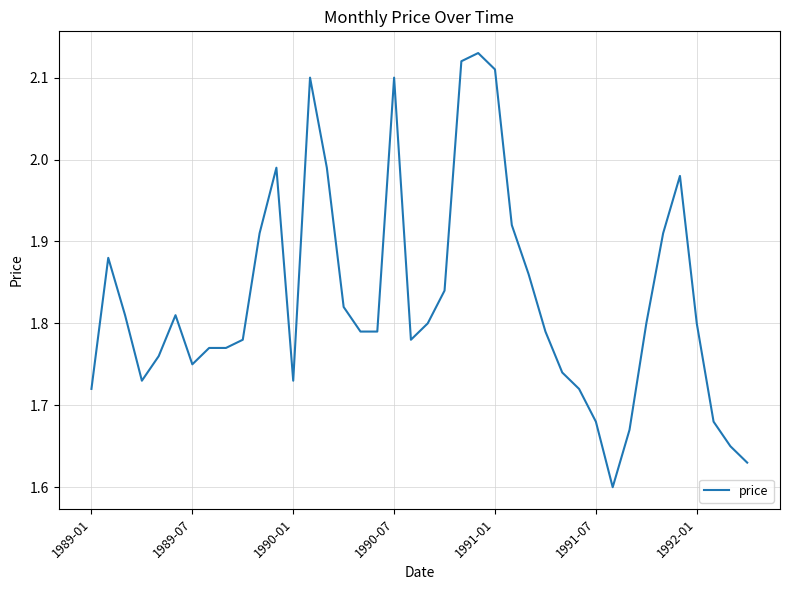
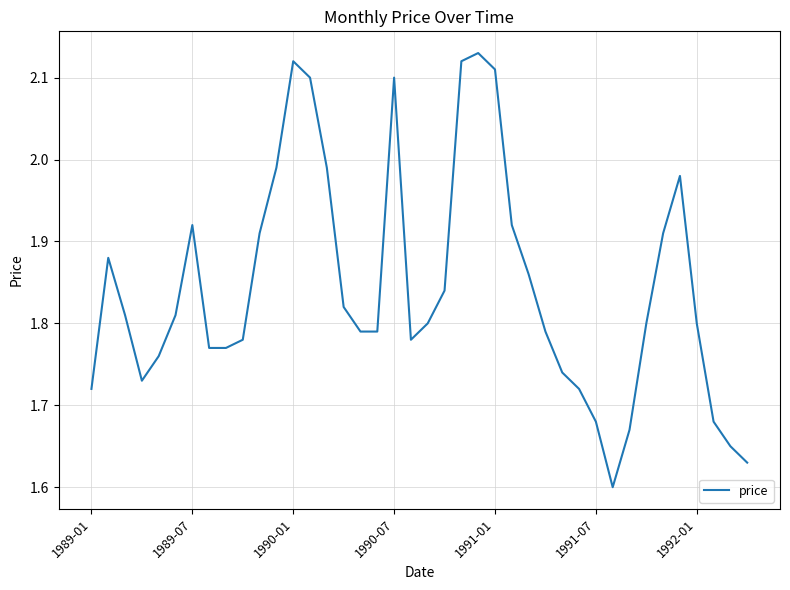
  {
    "1989-01": 1.72,
-   "1989-07": 1.75,
-   "1990-01": 1.73,
+   "1989-07": 1.92,
+   "1990-01": 2.12,
    "1990-07": 2.10,
    "1991-01": 2.11,
    "1991-07": 1.68,
    "1992-01": 1.80
  }
